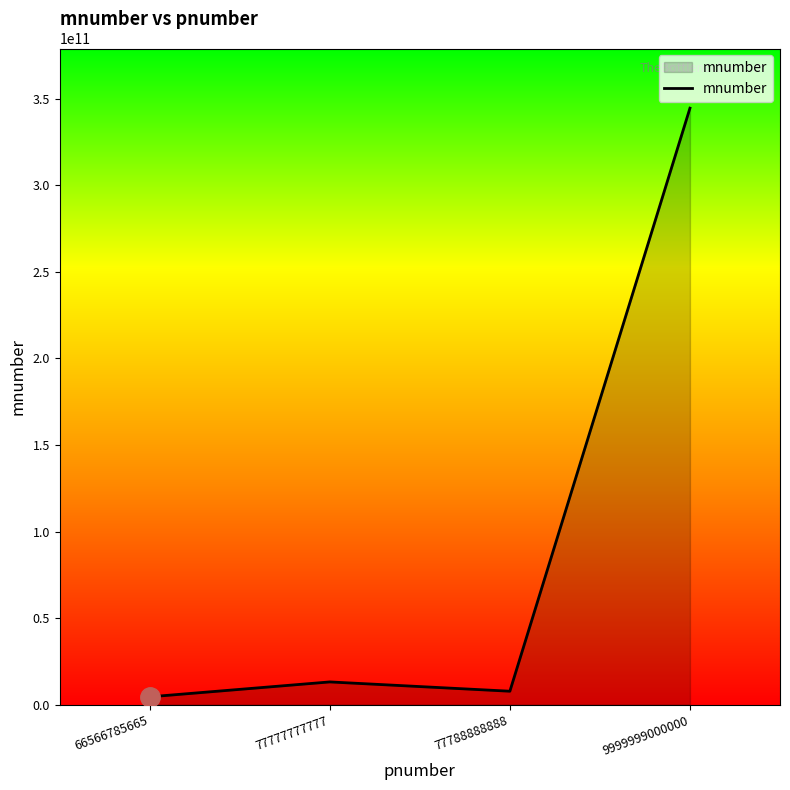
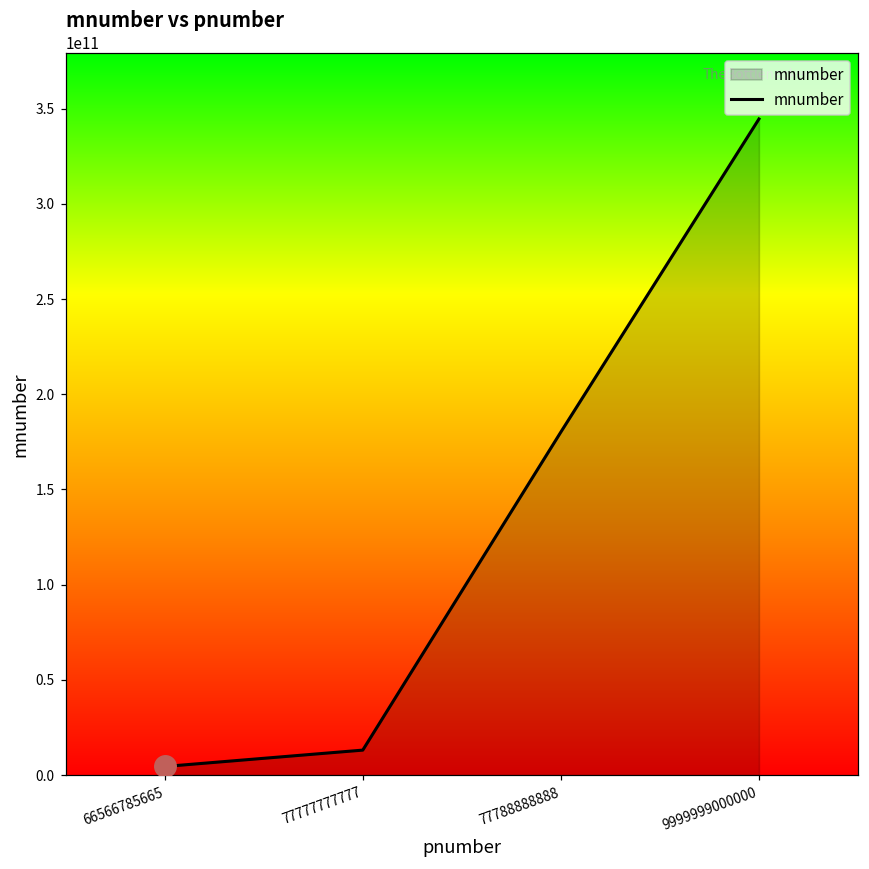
  {
    "mnumber": {
      "77777777777": 13000000000,
-     "77788888888": 8000000000,
+     "77788888888": 180000000000,
      "9999999000000": 345000000000
    }
  }
